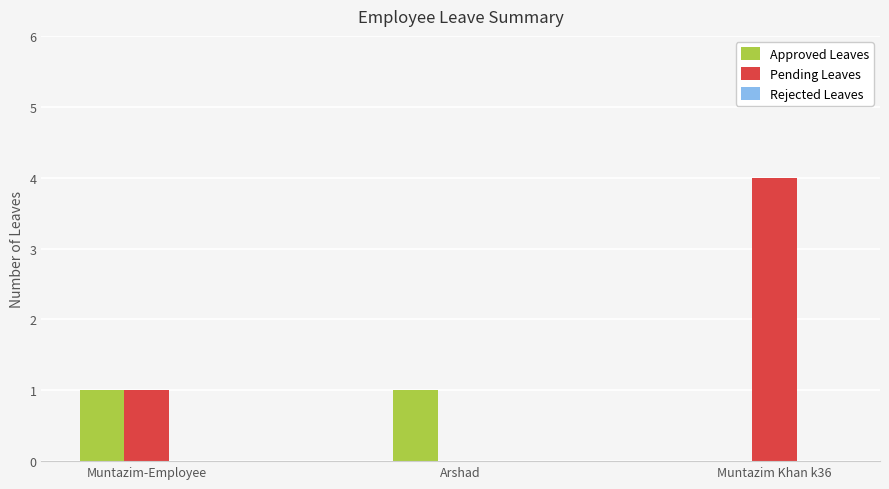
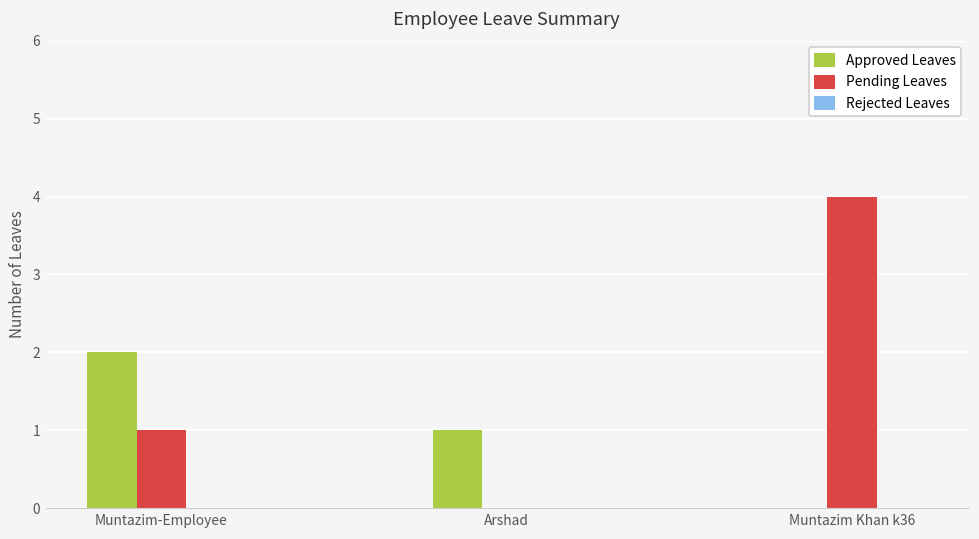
  {
    "Approved Leaves": {
-     "Muntazim-Employee": 1,
+     "Muntazim-Employee": 2,
      "Arshad": 1,
      "Muntazim Khan k36": 0
    },
    "Pending Leaves": {
      "Muntazim-Employee": 1,
      "Arshad": 0,
      "Muntazim Khan k36": 4
    },
    "Rejected Leaves": {
      "Muntazim-Employee": 0,
      "Arshad": 0,
      "Muntazim Khan k36": 0
    }
  }
